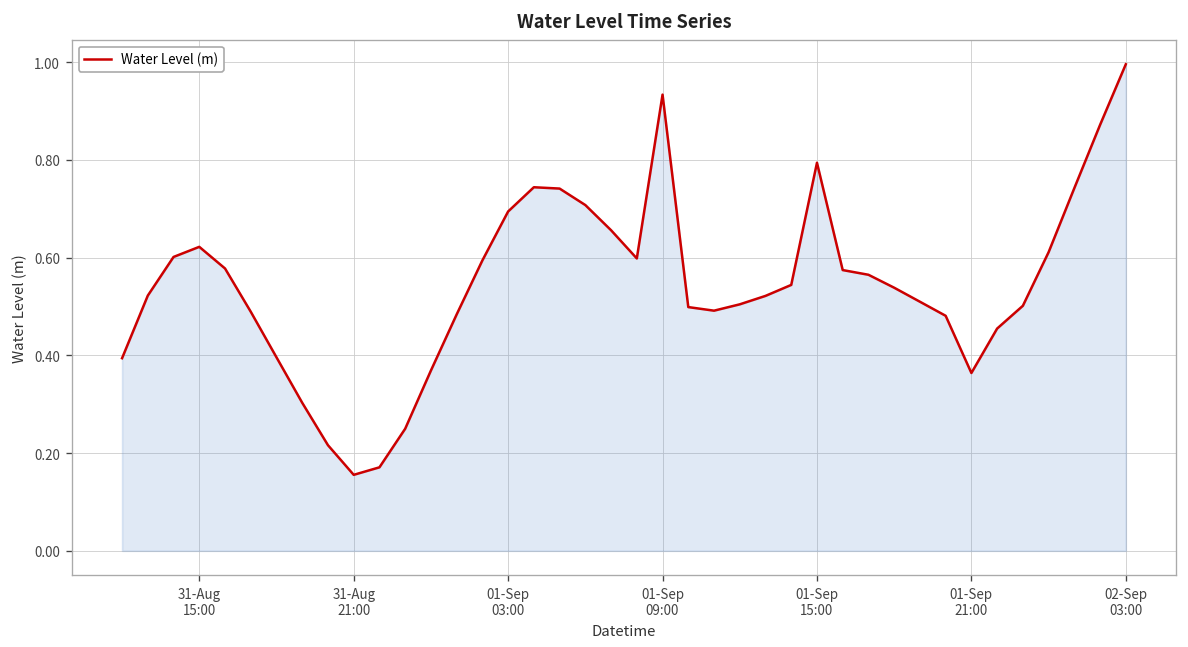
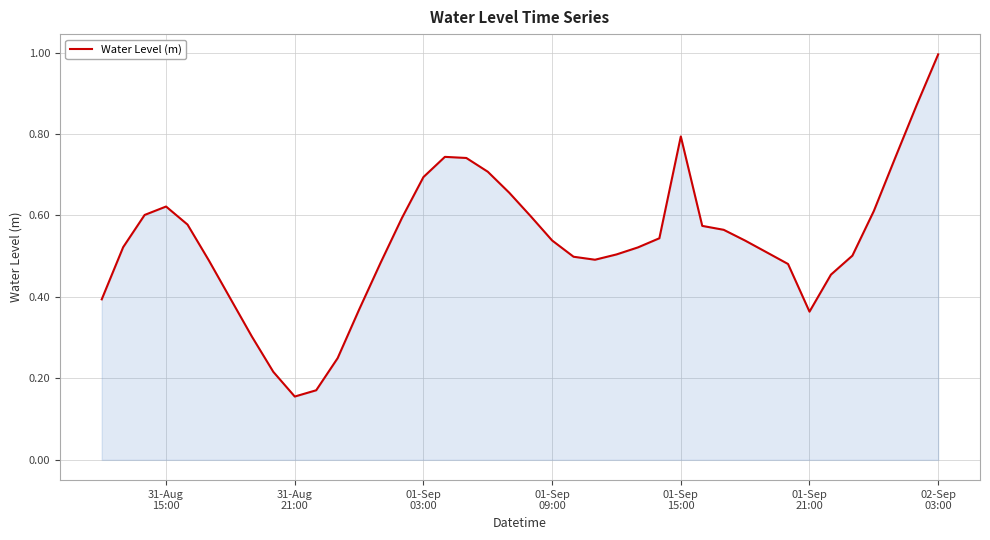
  {
    "31-Aug 15:00": 0.62,
    "31-Aug 21:00": 0.16,
    "01-Sep 03:00": 0.69,
-   "01-Sep 09:00": 0.93,
+   "01-Sep 09:00": 0.54,
    "01-Sep 15:00": 0.79,
    "01-Sep 21:00": 0.36,
    "02-Sep 03:00": 1.00
  }
